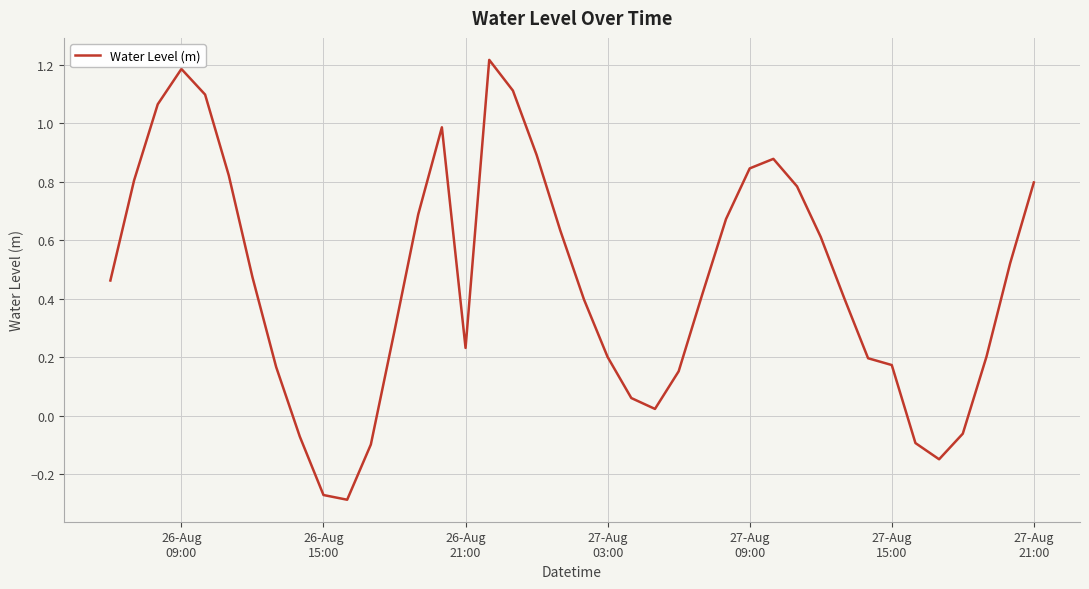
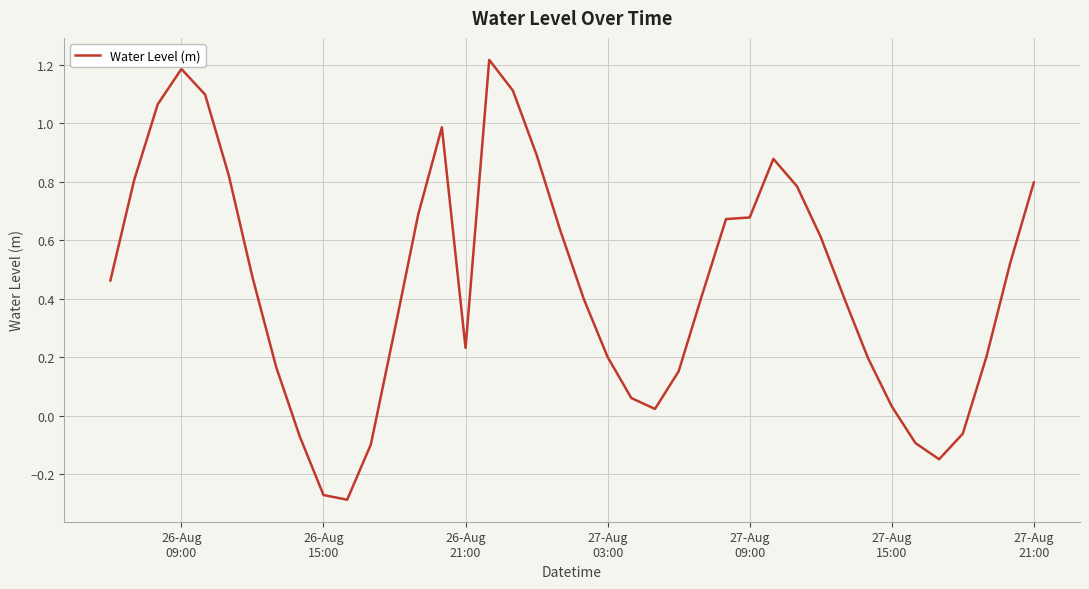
  {
    "26-Aug 09:00": 1.19,
    "26-Aug 15:00": -0.27,
    "26-Aug 21:00": 0.23,
    "27-Aug 03:00": 0.20,
-   "27-Aug 09:00": 0.85,
-   "27-Aug 15:00": 0.17,
+   "27-Aug 09:00": 0.68,
+   "27-Aug 15:00": 0.03,
    "27-Aug 21:00": 0.80
  }
